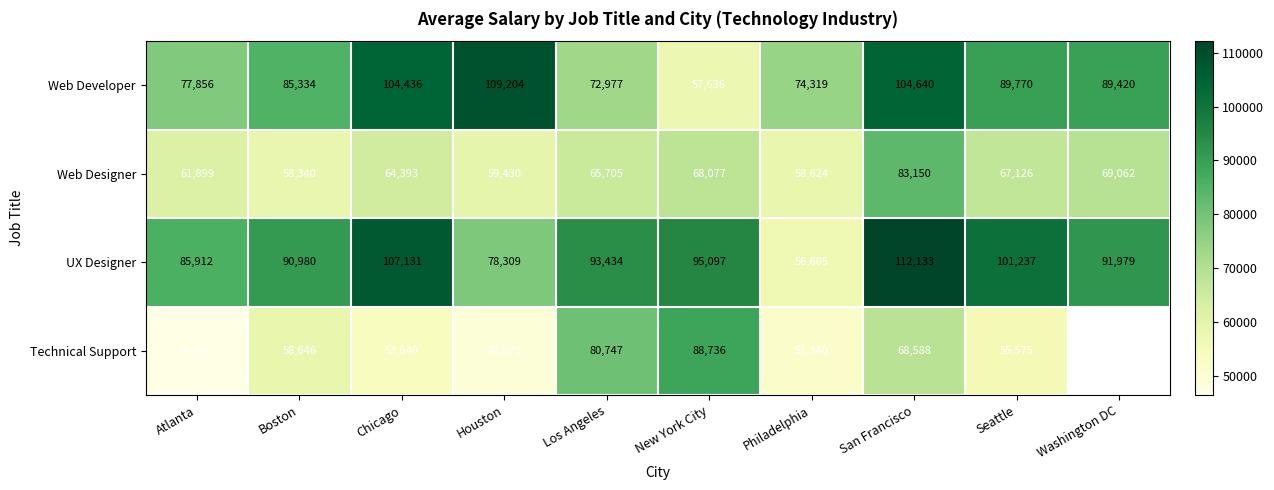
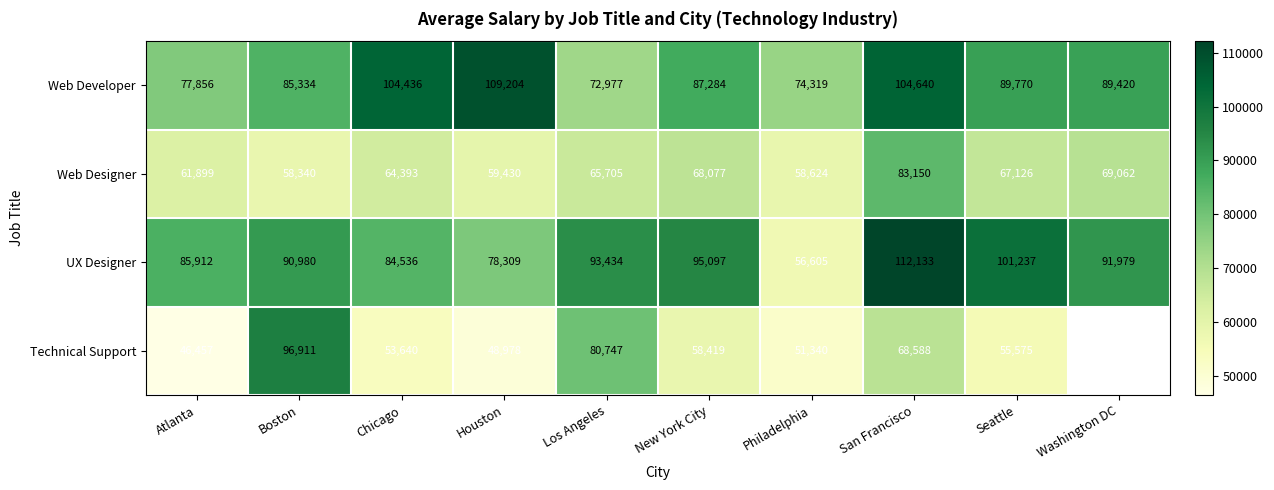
  {
    "Web Developer": {
      "Atlanta": "77,856",
      "Boston": "85,334",
      "Chicago": "104,436",
      "Houston": "109,204",
      "Los Angeles": "72,977",
-     "New York City": "57,636",
+     "New York City": "87,284",
      "Philadelphia": "74,319",
      "San Francisco": "104,640",
      "Seattle": "89,770",
      "Washington DC": "89,420"
    },
    "Web Designer": {
      "Atlanta": "61,899",
      "Boston": "58,340",
      "Chicago": "64,393",
      "Houston": "59,430",
      "Los Angeles": "65,705",
      "New York City": "68,077",
      "Philadelphia": "58,624",
      "San Francisco": "83,150",
      "Seattle": "67,126",
      "Washington DC": "69,062"
    },
    "UX Designer": {
      "Atlanta": "85,912",
      "Boston": "90,980",
-     "Chicago": "107,131",
+     "Chicago": "84,536",
      "Houston": "78,309",
      "Los Angeles": "93,434",
      "New York City": "95,097",
      "Philadelphia": "56,605",
      "San Francisco": "112,133",
      "Seattle": "101,237",
      "Washington DC": "91,979"
    },
    "Technical Support": {
-     "Boston": "58,646",
+     "Boston": "96,911",
      "Chicago": "53,640",
      "Los Angeles": "80,747",
-     "New York City": "88,736",
+     "New York City": "58,419",
      "Philadelphia": "51,340",
      "San Francisco": "68,588",
      "Seattle": "55,575"
    }
  }
